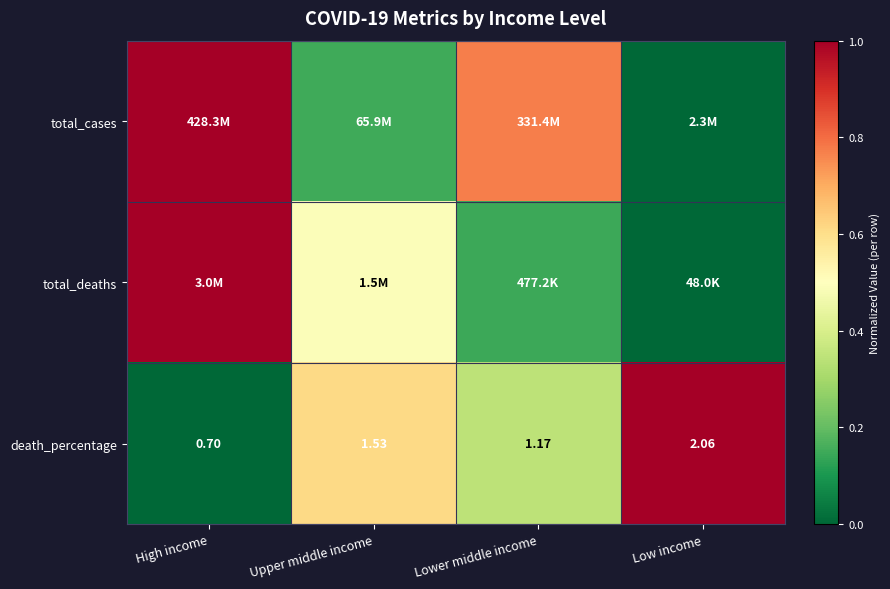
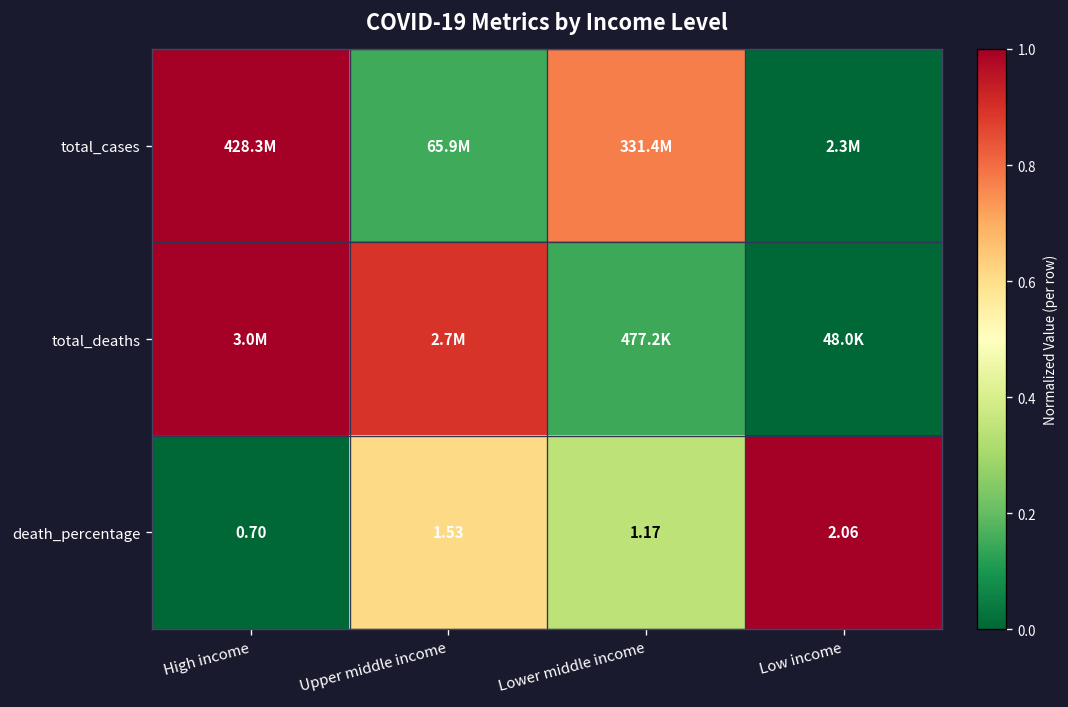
  {
    "total_cases": {
      "High income": "428.3M",
      "Upper middle income": "65.9M",
      "Lower middle income": "331.4M",
      "Low income": "2.3M"
    },
    "total_deaths": {
      "High income": "3.0M",
-     "Upper middle income": "1.5M",
+     "Upper middle income": "2.7M",
      "Lower middle income": "477.2K",
      "Low income": "48.0K"
    },
    "death_percentage": {
      "High income": "0.70",
      "Upper middle income": "1.53",
      "Lower middle income": "1.17",
      "Low income": "2.06"
    }
  }
